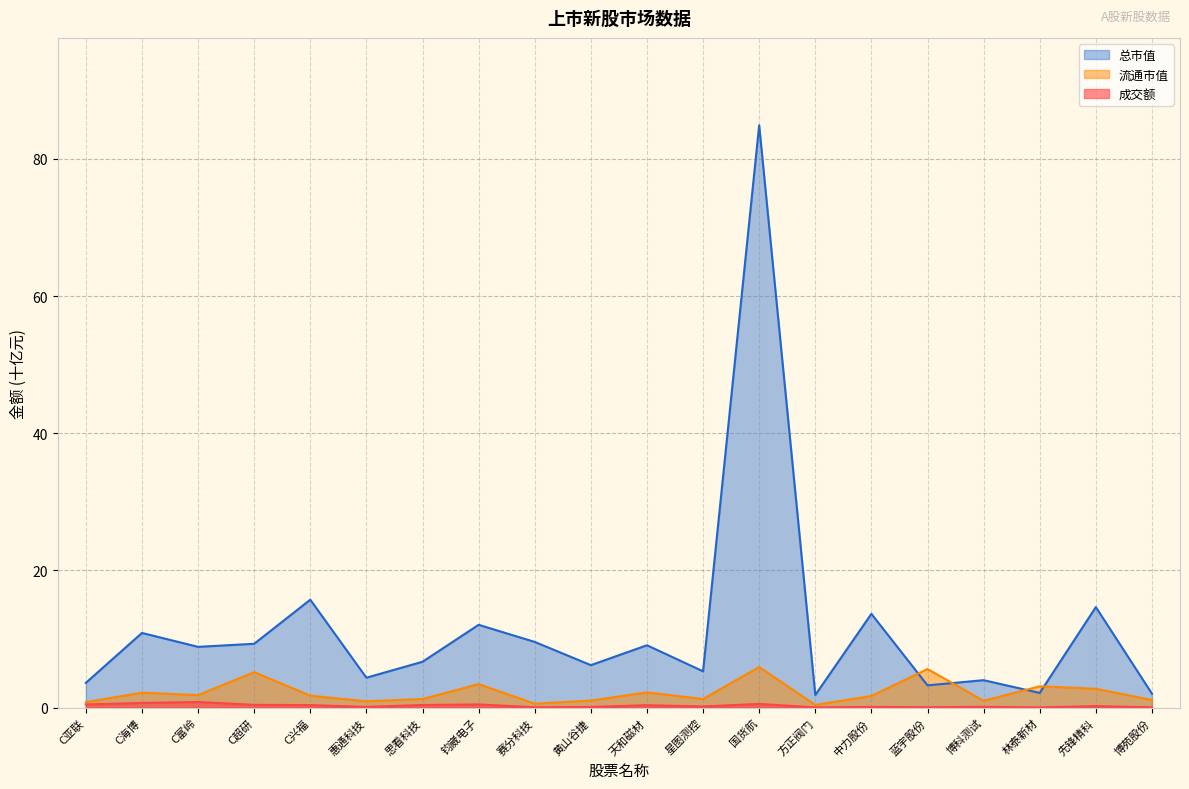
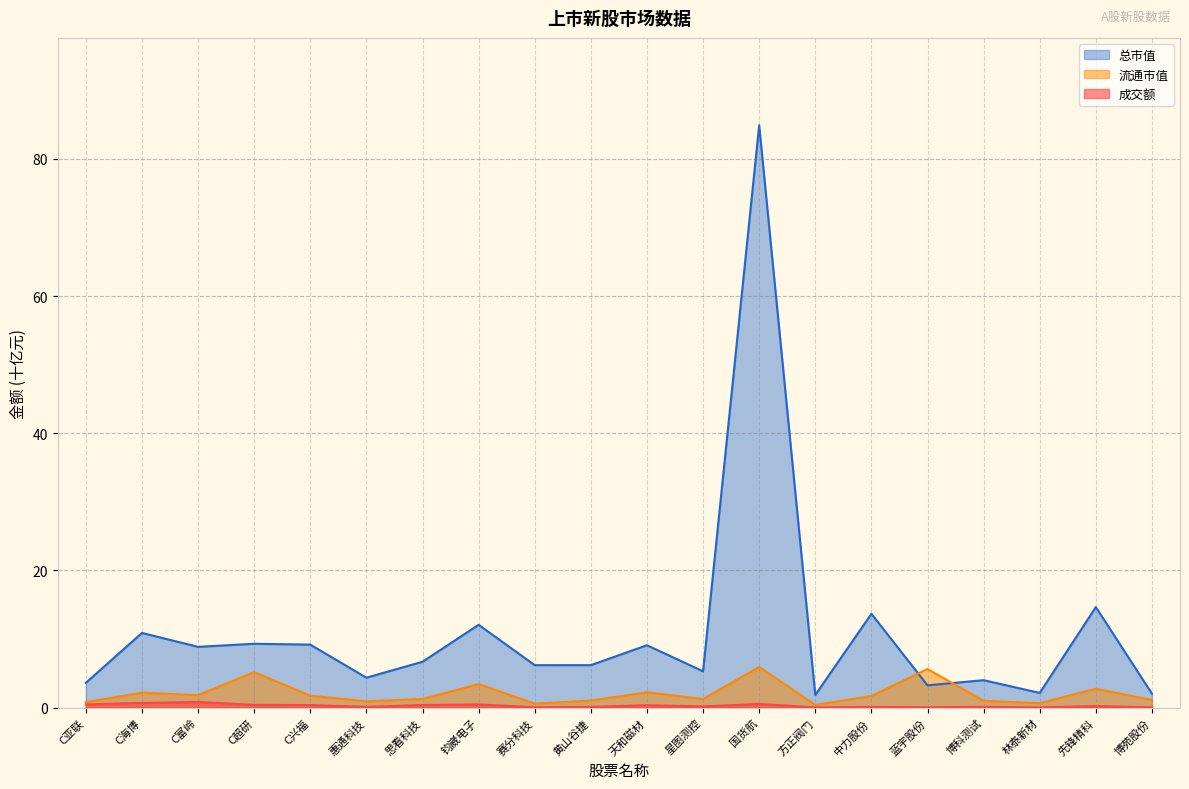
  {
    "总市值": {
      "C亚联": 4,
      "C海博": 11,
      "C富岭": 9,
      "C超研": 9,
-     "C兴福": 16,
+     "C兴福": 9,
      "惠通科技": 4,
      "思看科技": 7,
      "钧崴电子": 12,
-     "赛分科技": 10,
+     "赛分科技": 6,
      "黄山谷捷": 6,
      "天和磁材": 9,
      "星图测控": 5,
      "国货航": 85,
      "方正阀门": 2,
      "中力股份": 14,
      "蓝宇股份": 3,
      "博科测试": 4,
      "林泰新材": 2,
      "先锋精科": 15,
      "博苑股份": 2
    },
    "流通市值": {
      "C海博": 2,
      "C富岭": 2,
      "C超研": 5,
      "C兴福": 2,
      "惠通科技": 1,
      "思看科技": 1,
      "钧崴电子": 3,
      "赛分科技": 1,
      "黄山谷捷": 1,
      "天和磁材": 2,
      "星图测控": 1,
      "国货航": 6,
      "中力股份": 2,
      "蓝宇股份": 6,
      "博科测试": 1,
-     "林泰新材": 3,
+     "林泰新材": 1,
      "先锋精科": 3,
      "博苑股份": 1
    },
    "成交额": {
      "C海博": 1,
      "C富岭": 1,
      "C超研": 0,
      "C兴福": 0,
      "惠通科技": 0,
      "思看科技": 0,
      "钧崴电子": 0,
      "赛分科技": 0,
      "黄山谷捷": 0,
      "天和磁材": 0,
      "星图测控": 0,
      "国货航": 1,
      "中力股份": 0,
      "蓝宇股份": 0,
      "博科测试": 0,
      "林泰新材": 0,
      "先锋精科": 0,
      "博苑股份": 0
    }
  }
